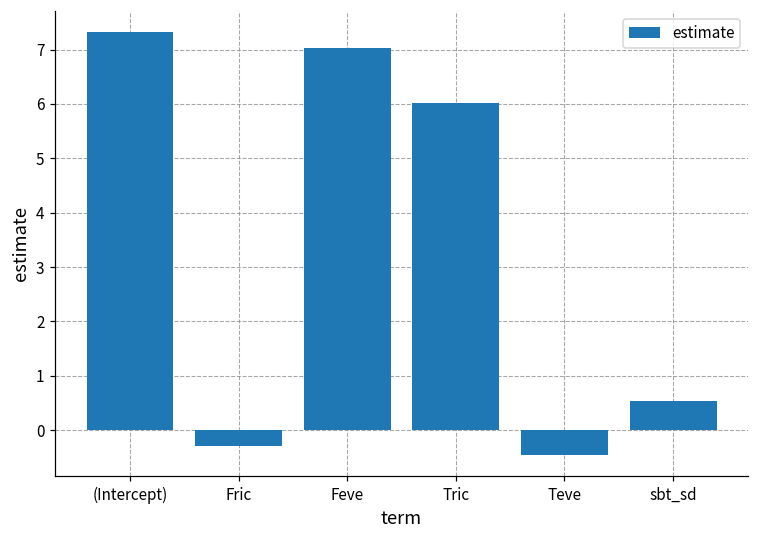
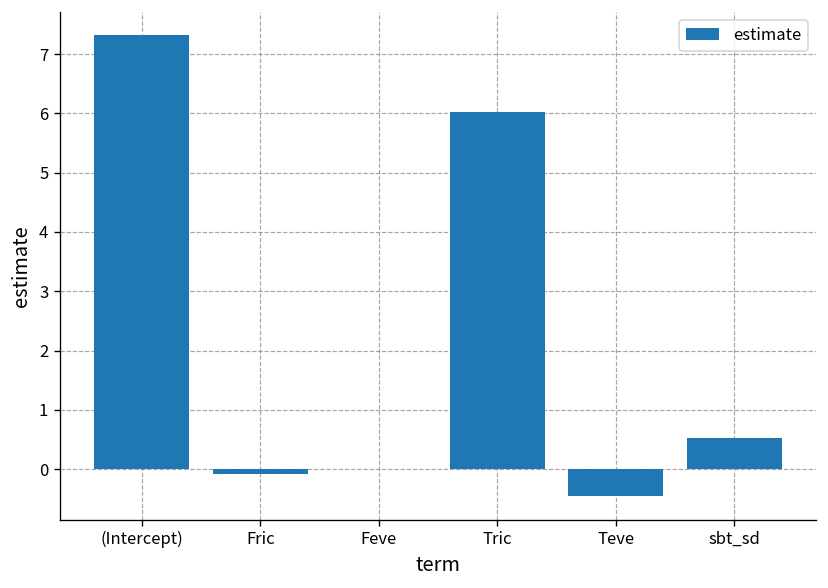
  {
    "(Intercept)": 7.3,
-   "Fric": -0.3,
-   "Feve": 7.0,
+   "Fric": -0.1,
+   "Feve": 0.0,
    "Tric": 6.0,
    "Teve": -0.5,
    "sbt_sd": 0.5
  }
